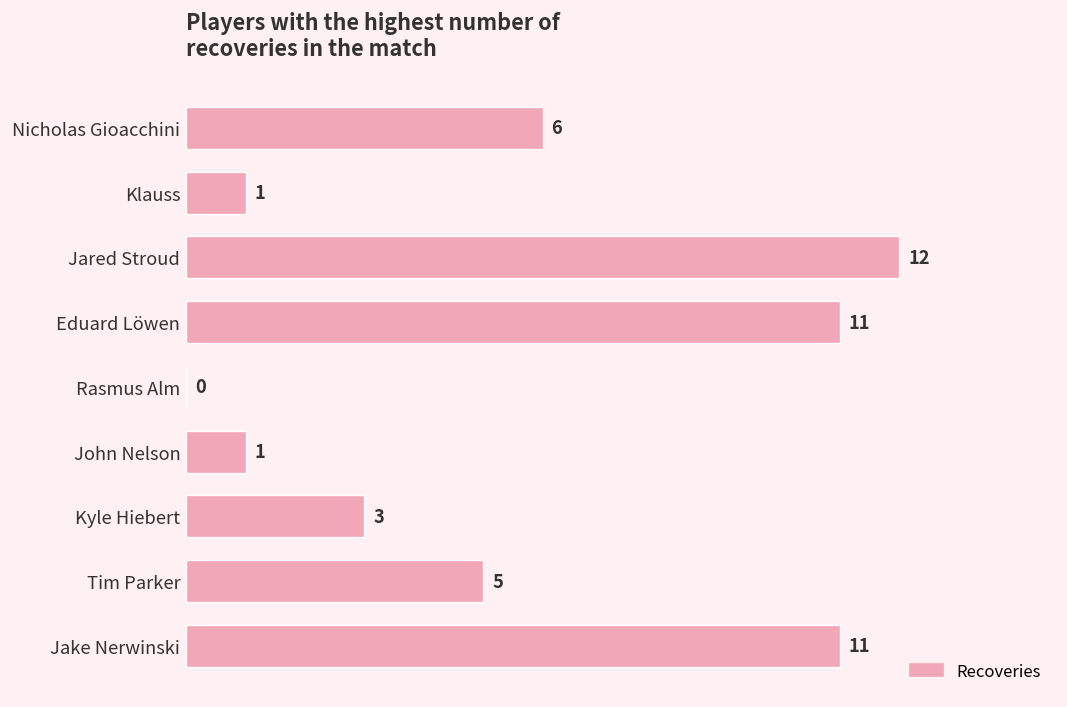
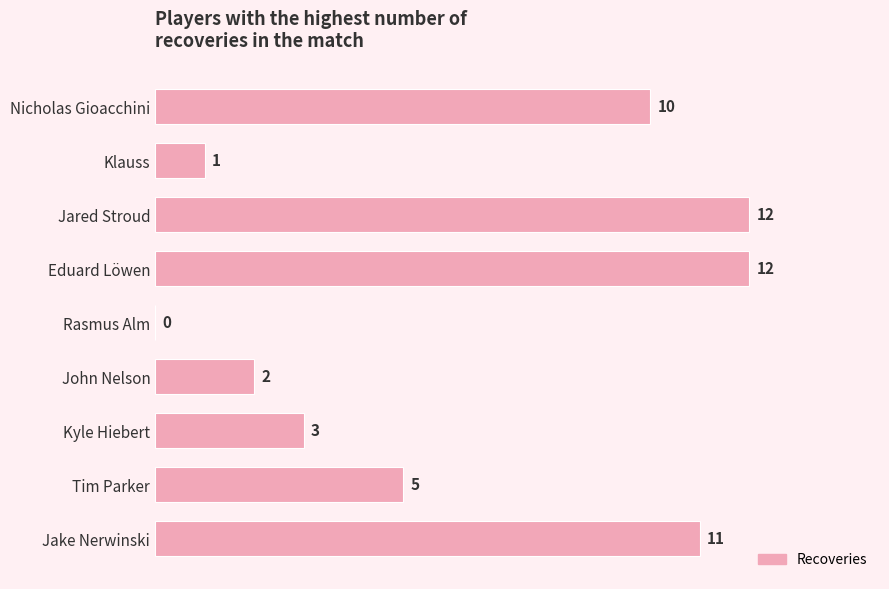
  {
-   "Nicholas Gioacchini": 6,
+   "Nicholas Gioacchini": 10,
    "Klauss": 1,
    "Jared Stroud": 12,
-   "Eduard Löwen": 11,
+   "Eduard Löwen": 12,
    "Rasmus Alm": 0,
-   "John Nelson": 1,
+   "John Nelson": 2,
    "Kyle Hiebert": 3,
    "Tim Parker": 5,
    "Jake Nerwinski": 11
  }
